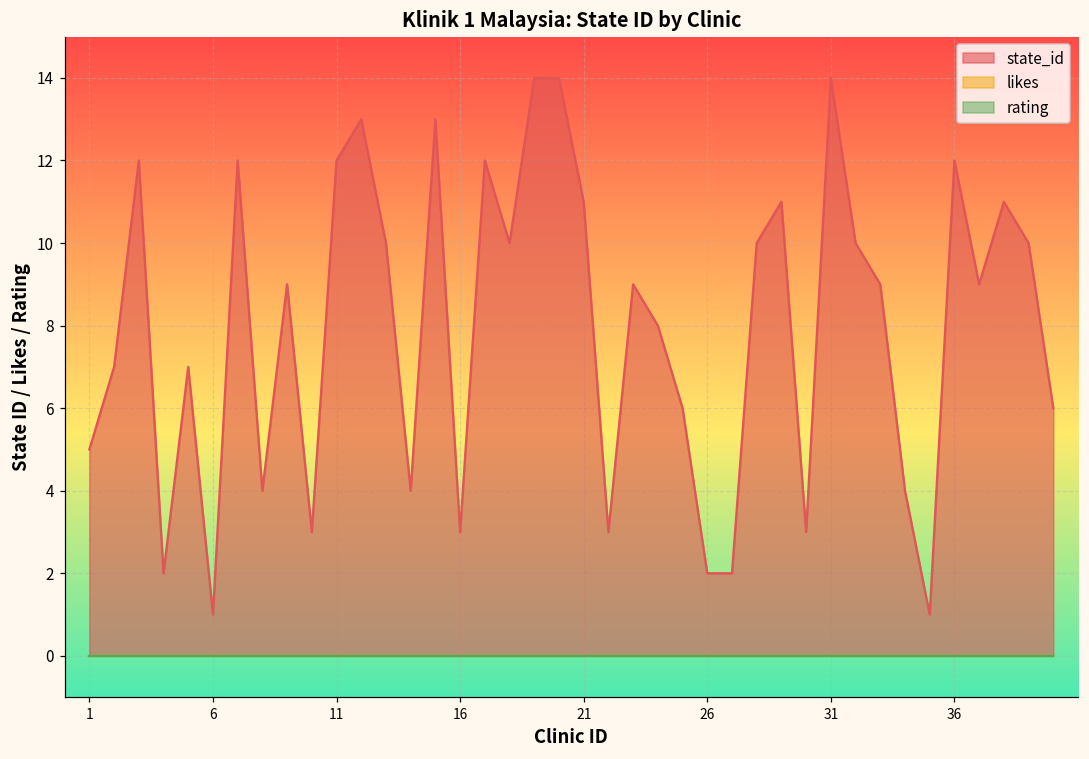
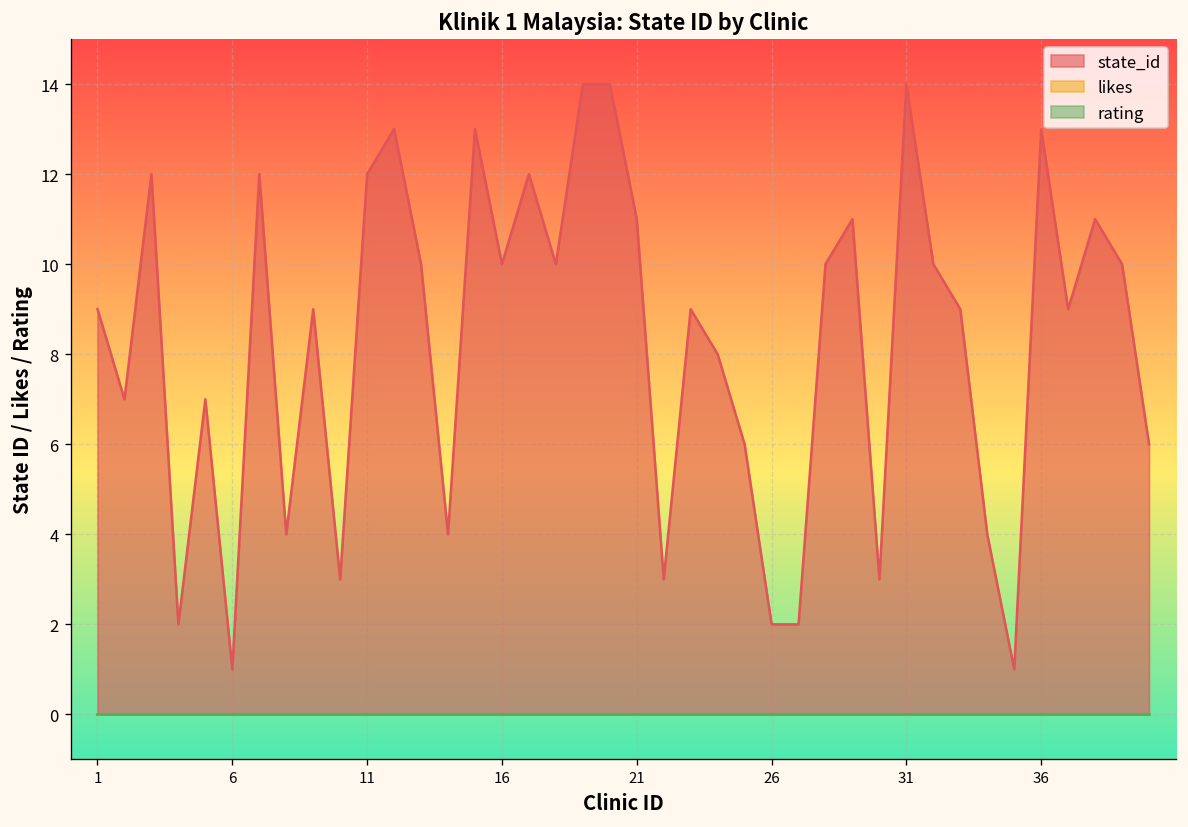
  {
    "state_id": {
-     "1": 5,
+     "1": 9,
      "6": 1,
      "11": 12,
-     "16": 3,
+     "16": 10,
      "21": 11,
      "26": 2,
      "31": 14,
-     "36": 12
+     "36": 13
    },
    "rating": {
      "1": 0,
      "6": 0,
      "11": 0,
      "16": 0,
      "21": 0,
      "26": 0,
      "31": 0,
      "36": 0
    }
  }
